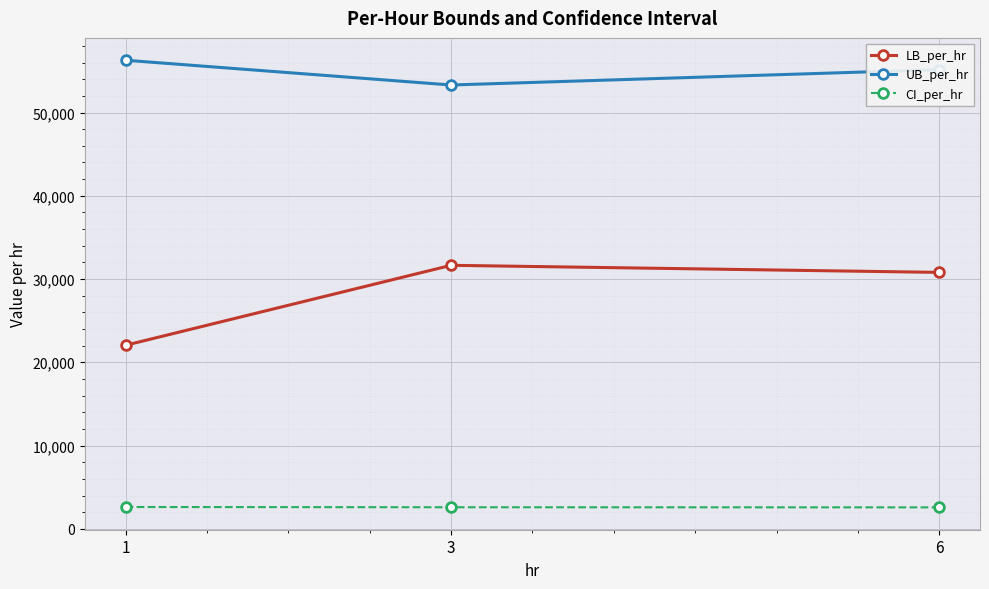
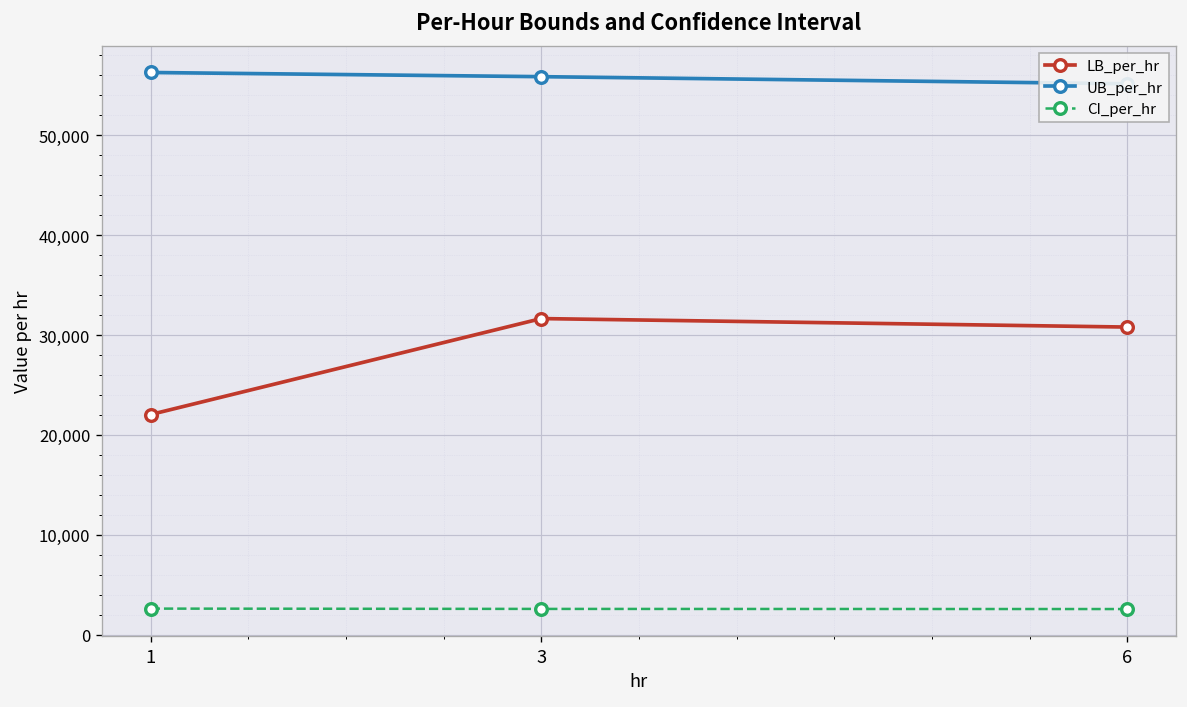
  {
    "LB_per_hr": {
      "1": "22,000",
      "3": "32,000",
      "6": "31,000"
    },
    "UB_per_hr": {
      "1": "56,000",
-     "3": "53,000"
+     "3": "56,000"
    },
    "CI_per_hr": {
      "1": "3,000",
      "3": "3,000",
      "6": "3,000"
    }
  }
